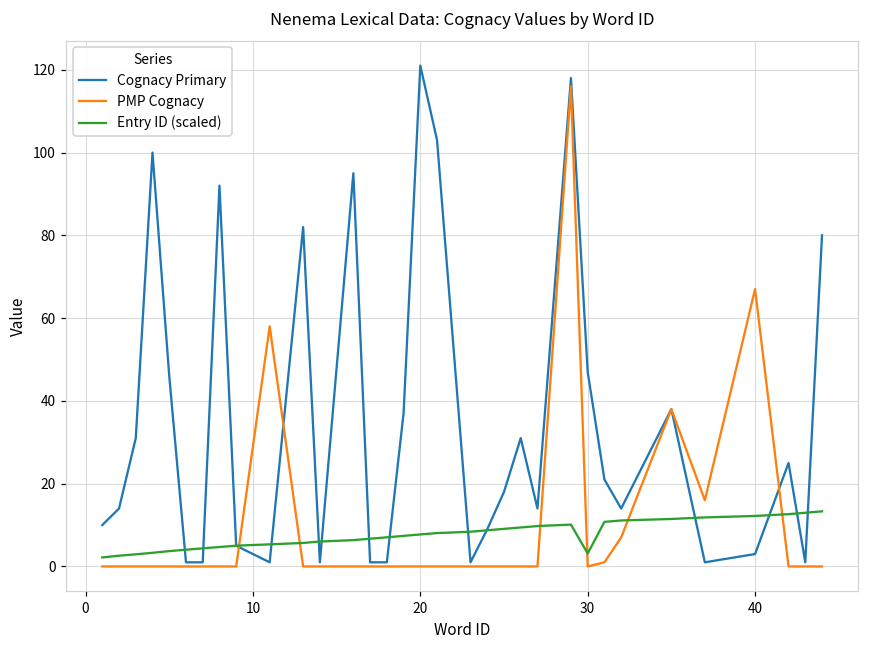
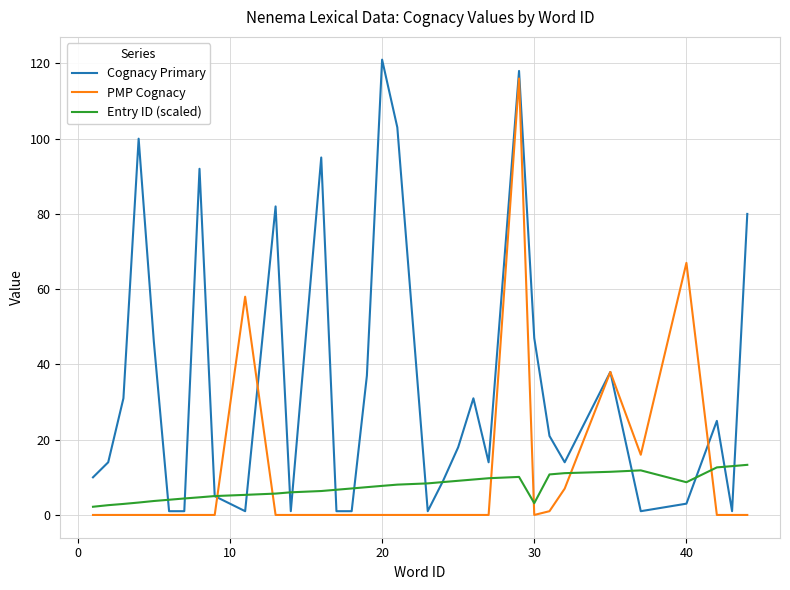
  {
    "Cognacy Primary": {
      "20": 121,
      "30": 47,
      "40": 3
    },
    "PMP Cognacy": {
      "20": 0,
      "30": 0,
      "40": 67
    },
    "Entry ID (scaled)": {
      "20": 8,
      "30": 3,
-     "40": 12
+     "40": 9
    }
  }
